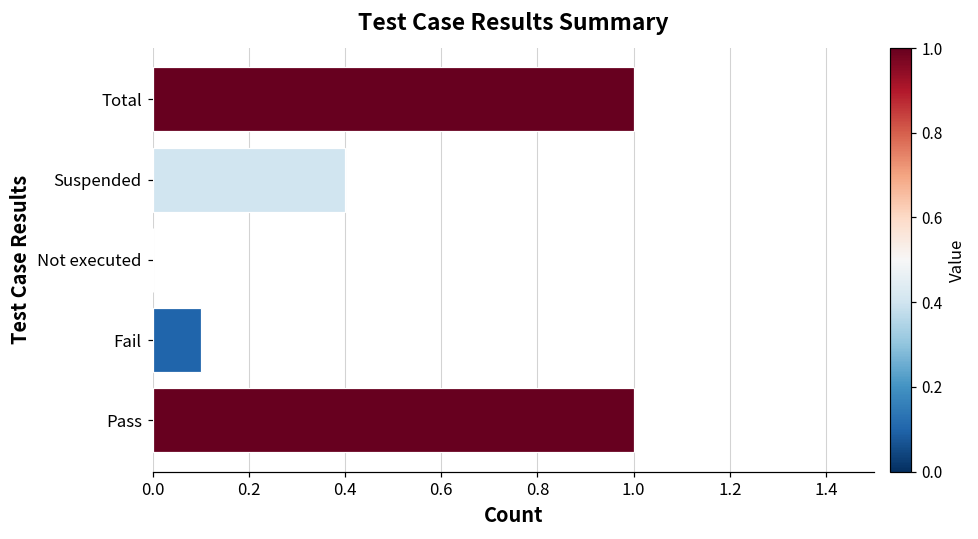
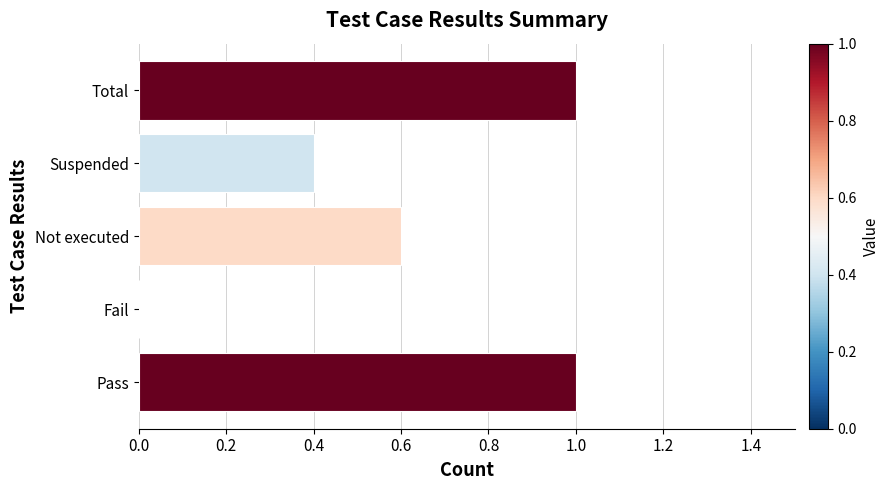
  {
    "Total": 1.0,
    "Suspended": 0.4,
-   "Not executed": 0.0,
-   "Fail": 0.1,
+   "Not executed": 0.6,
+   "Fail": 0.0,
    "Pass": 1.0
  }
